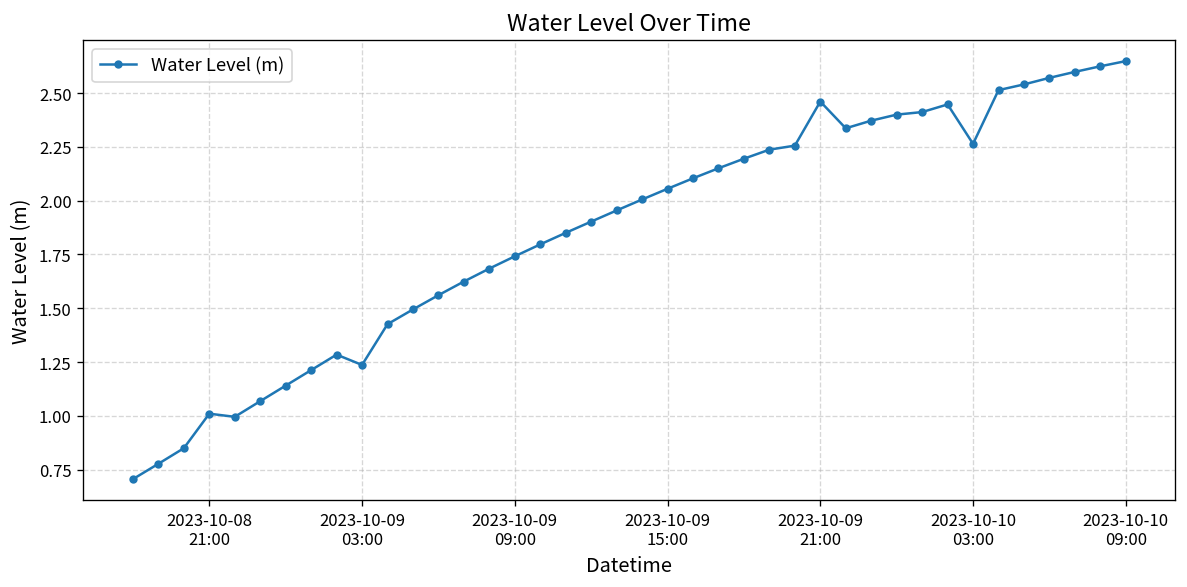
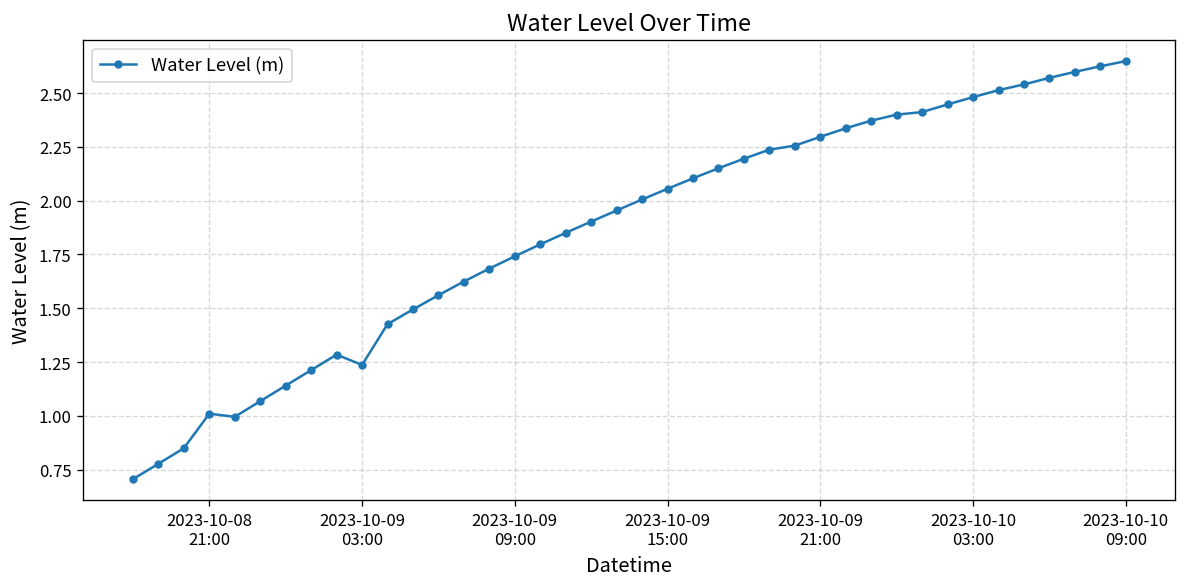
  {
    "2023-10-08 21:00": 1.01,
    "2023-10-09 03:00": 1.24,
    "2023-10-09 09:00": 1.74,
    "2023-10-09 15:00": 2.06,
-   "2023-10-09 21:00": 2.46,
-   "2023-10-10 03:00": 2.26,
+   "2023-10-09 21:00": 2.30,
+   "2023-10-10 03:00": 2.48,
    "2023-10-10 09:00": 2.65
  }
